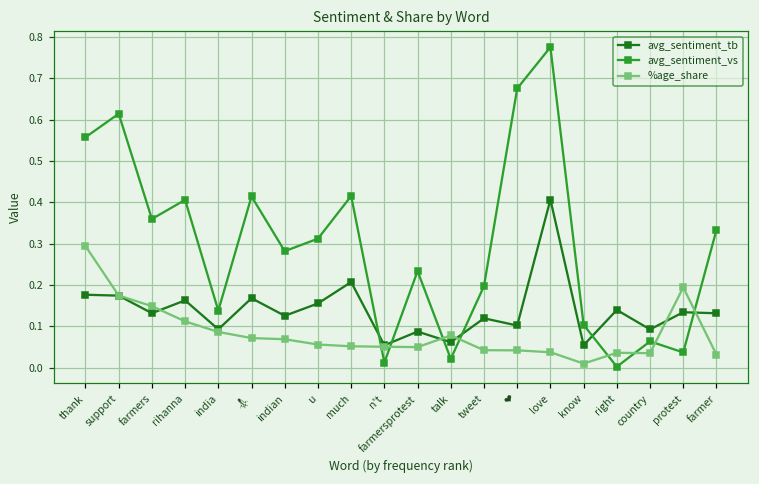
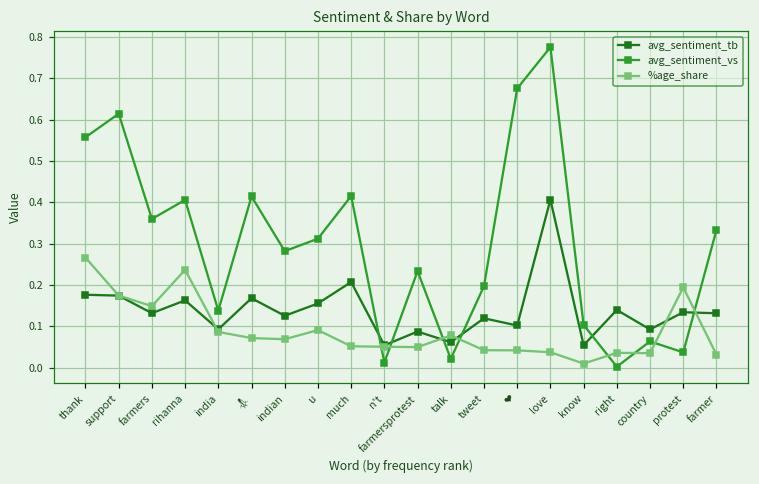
  {
    "%age_share": {
-     "thank": 0.29,
+     "thank": 0.27,
      "farmers": 0.15,
-     "rihanna": 0.11,
+     "rihanna": 0.24,
      "🙏": 0.07,
      "indian": 0.07,
-     "u": 0.06,
+     "u": 0.09,
      "much": 0.05,
      "farmersprotest": 0.05,
      "talk": 0.08,
      "tweet": 0.04,
      "❤️": 0.04,
      "love": 0.04,
      "know": 0.01,
      "right": 0.04,
      "country": 0.04,
      "protest": 0.19,
      "farmer": 0.03
    }
  }
